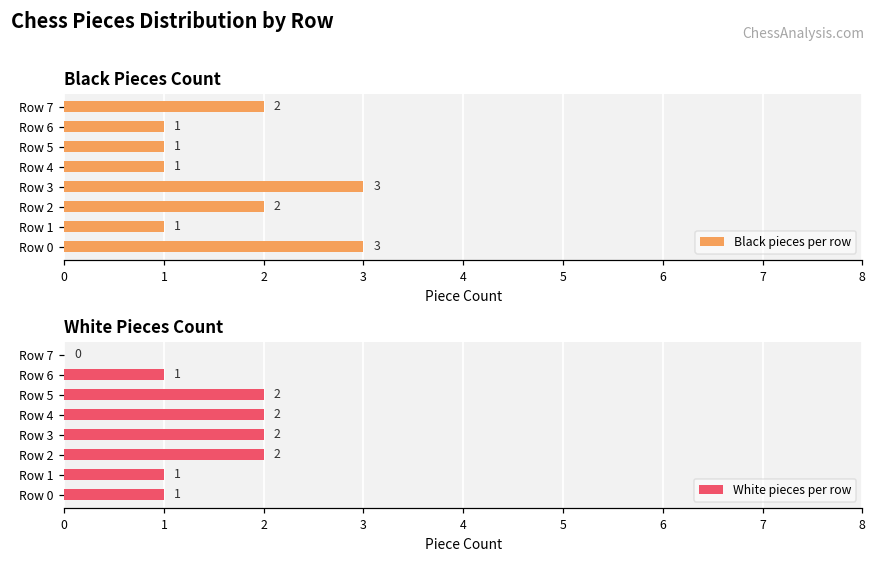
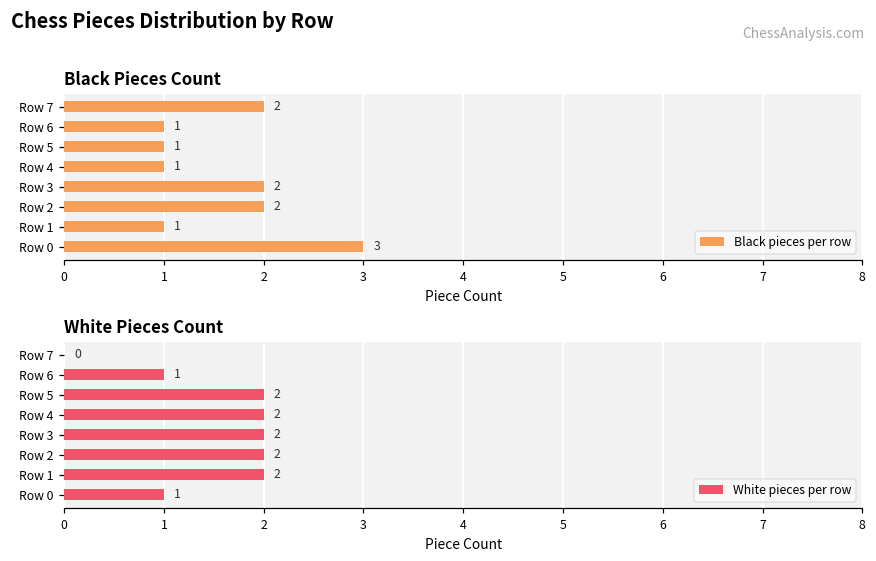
  {
    "Black Pieces Count": {
      "Row 7": 2,
      "Row 6": 1,
      "Row 5": 1,
      "Row 4": 1,
-     "Row 3": 3,
+     "Row 3": 2,
      "Row 2": 2,
      "Row 1": 1,
      "Row 0": 3
    },
    "White Pieces Count": {
      "Row 7": 0,
      "Row 6": 1,
      "Row 5": 2,
      "Row 4": 2,
      "Row 3": 2,
      "Row 2": 2,
-     "Row 1": 1,
+     "Row 1": 2,
      "Row 0": 1
    }
  }
